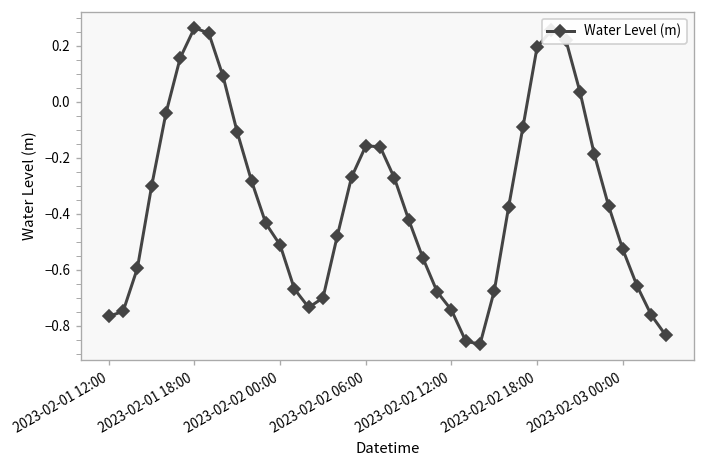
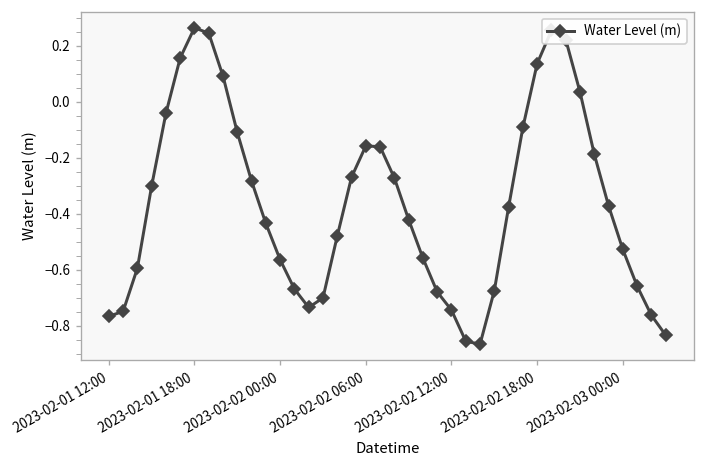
  {
    "2023-02-01 12:00": -0.77,
    "2023-02-01 18:00": 0.26,
-   "2023-02-02 00:00": -0.51,
+   "2023-02-02 00:00": -0.56,
    "2023-02-02 06:00": -0.16,
    "2023-02-02 12:00": -0.74,
-   "2023-02-02 18:00": 0.20,
+   "2023-02-02 18:00": 0.14,
    "2023-02-03 00:00": -0.53
  }
